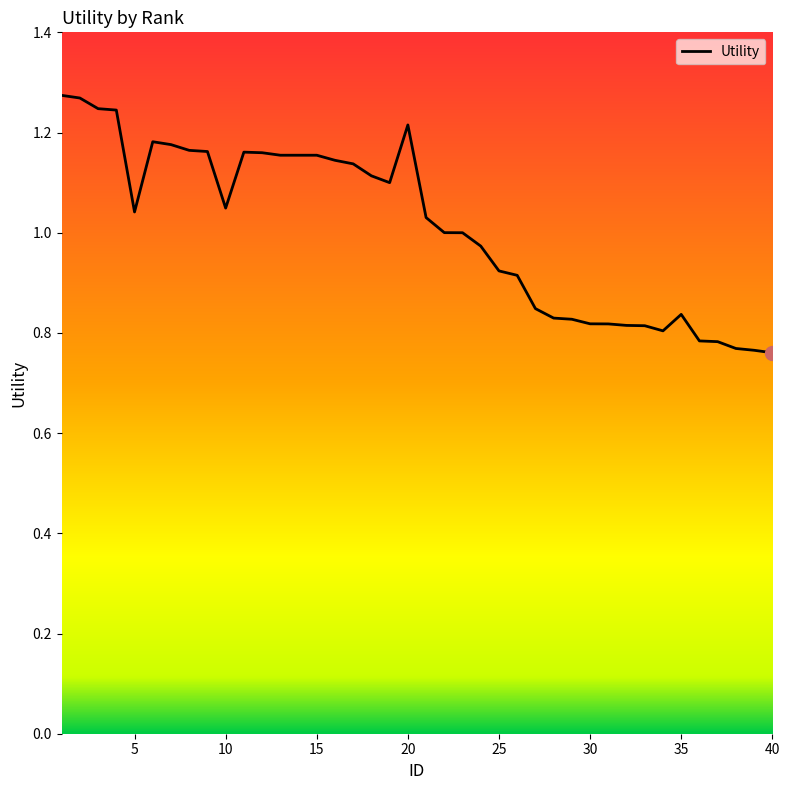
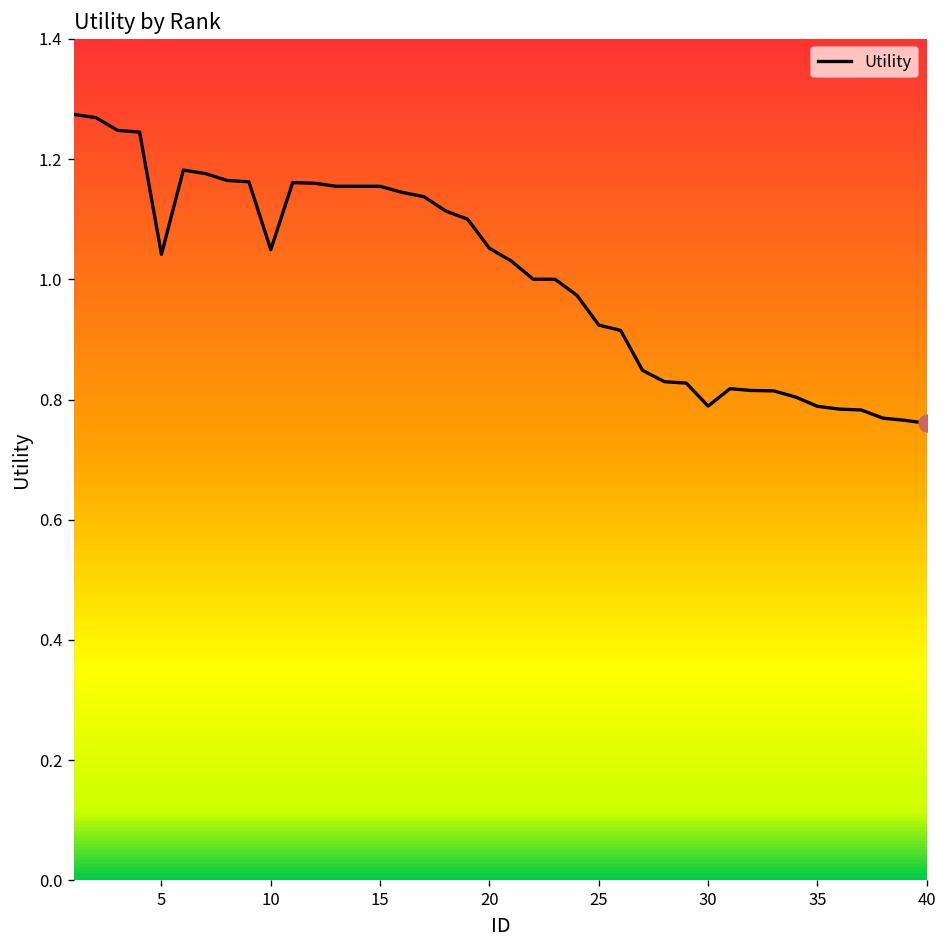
  {
    "Utility": {
      "5": 1.04,
      "10": 1.05,
      "15": 1.15,
-     "20": 1.22,
+     "20": 1.05,
      "25": 0.92,
-     "30": 0.82,
-     "35": 0.84
+     "30": 0.79,
+     "35": 0.79
    }
  }
